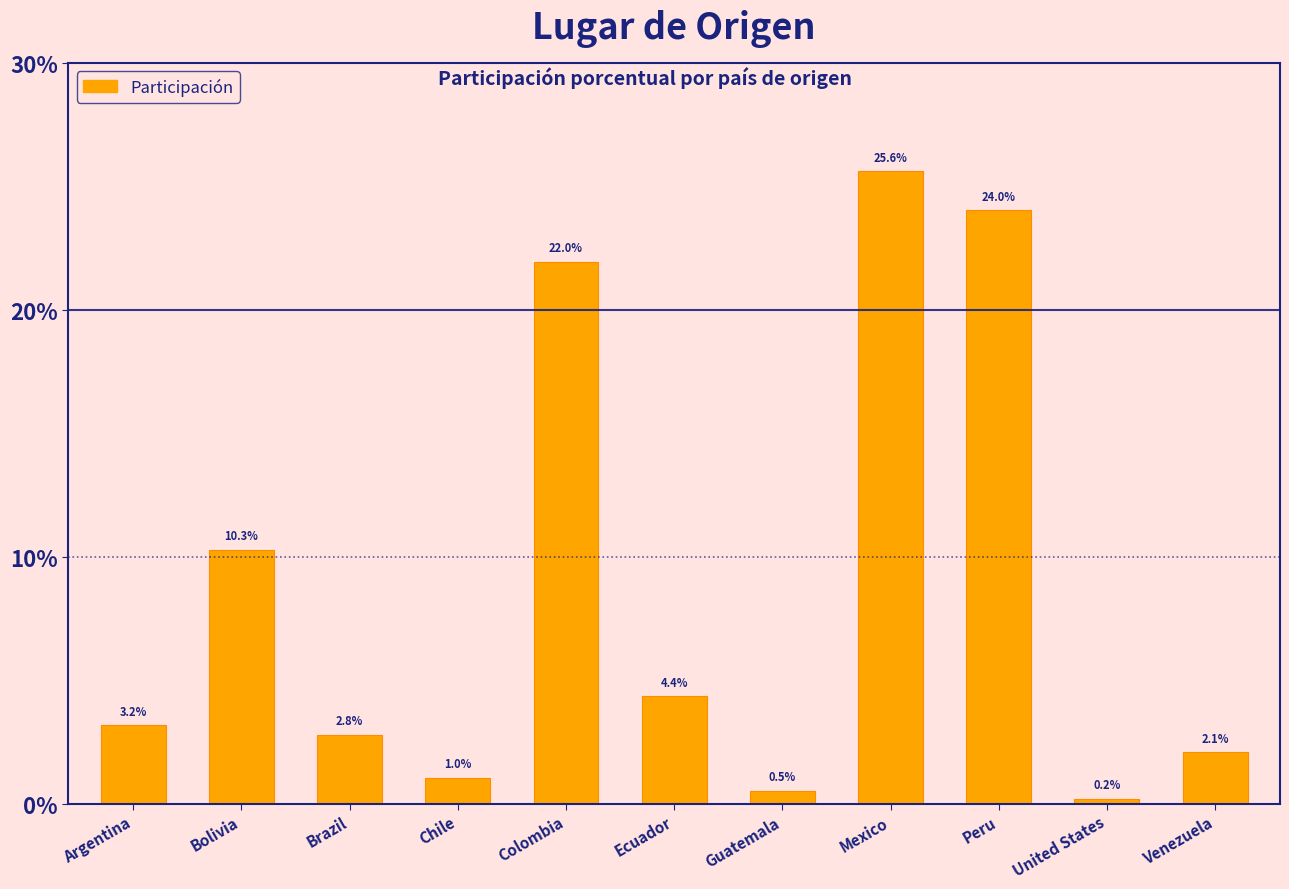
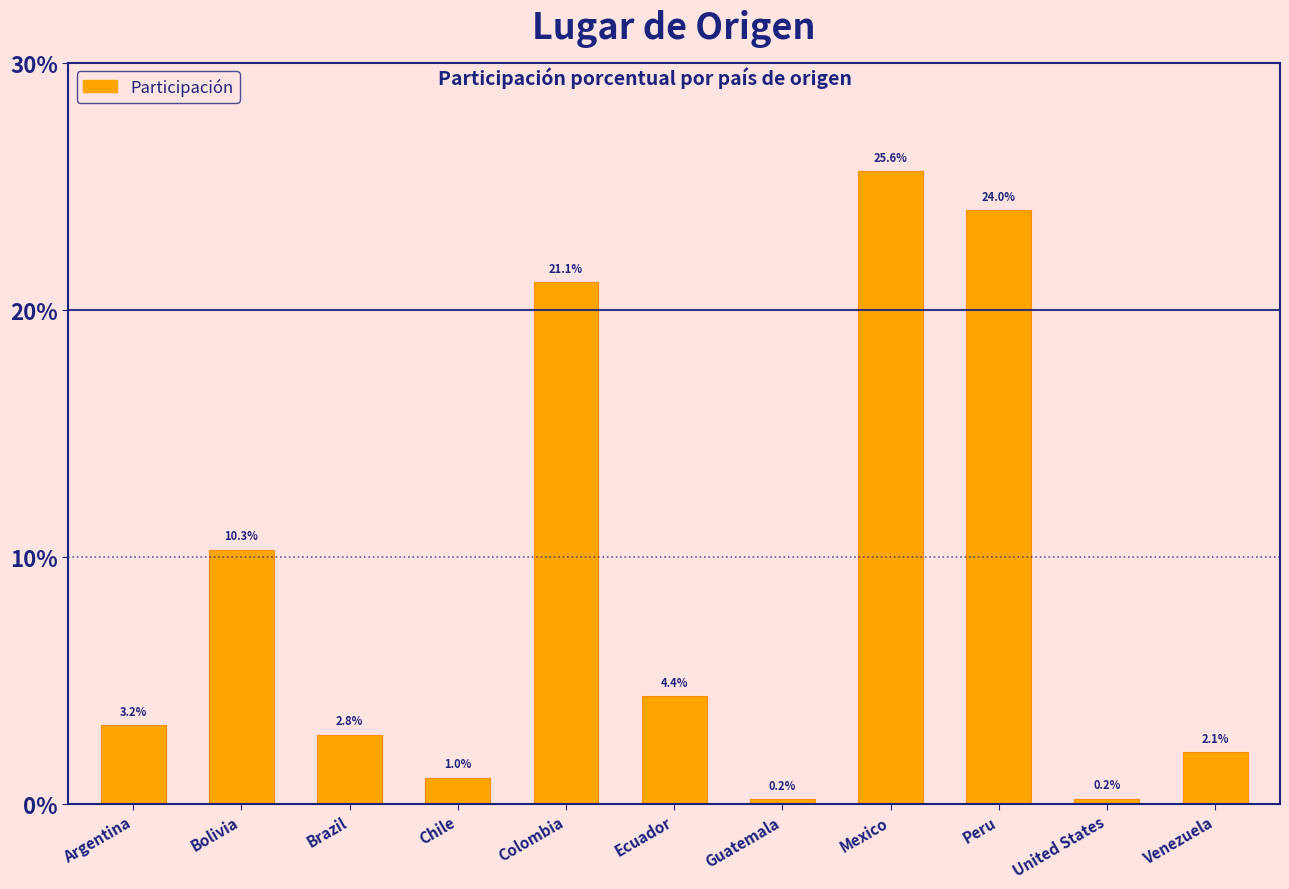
  {
    "Argentina": "3.2%",
    "Bolivia": "10.3%",
    "Brazil": "2.8%",
    "Chile": "1.0%",
-   "Colombia": "22.0%",
+   "Colombia": "21.1%",
    "Ecuador": "4.4%",
-   "Guatemala": "0.5%",
+   "Guatemala": "0.2%",
    "Mexico": "25.6%",
    "Peru": "24.0%",
    "United States": "0.2%",
    "Venezuela": "2.1%"
  }
